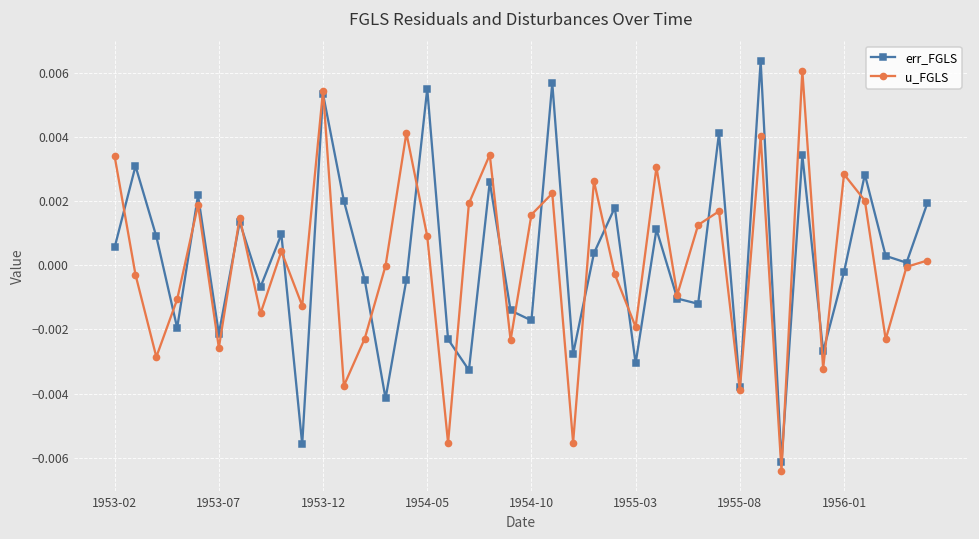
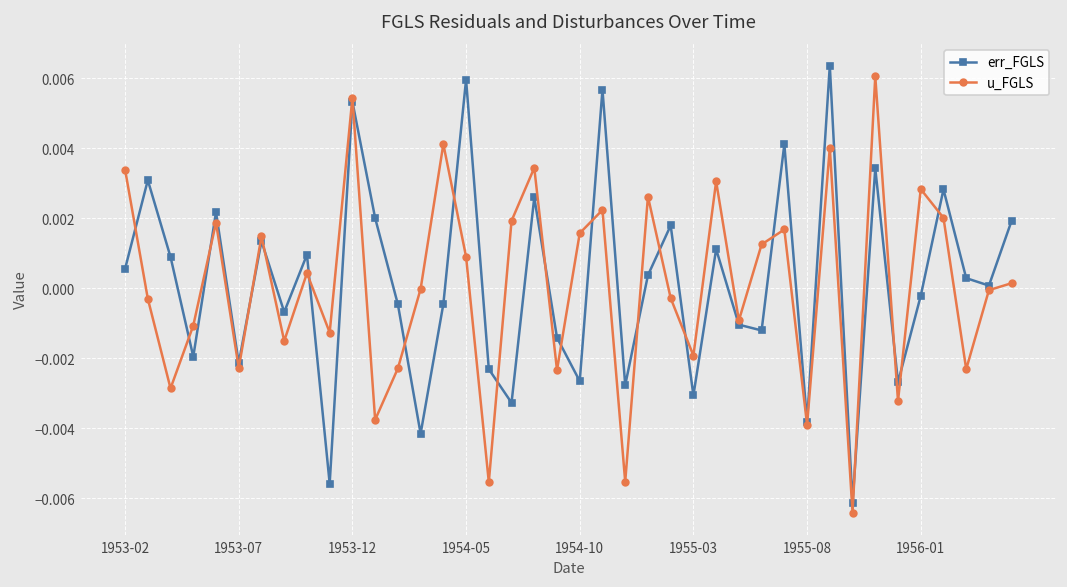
  {
    "err_FGLS": {
      "1953-02": 0.0006,
      "1953-07": -0.0021,
      "1953-12": 0.0053,
-     "1954-05": 0.0055,
-     "1954-10": -0.0017,
+     "1954-05": 0.0060,
+     "1954-10": -0.0027,
      "1955-03": -0.0031,
      "1955-08": -0.0038,
      "1956-01": -0.0002
    },
    "u_FGLS": {
      "1953-02": 0.0034,
-     "1953-07": -0.0026,
+     "1953-07": -0.0023,
      "1953-12": 0.0054,
      "1954-05": 0.0009,
      "1954-10": 0.0016,
      "1955-03": -0.0019,
      "1955-08": -0.0039,
      "1956-01": 0.0028
    }
  }
